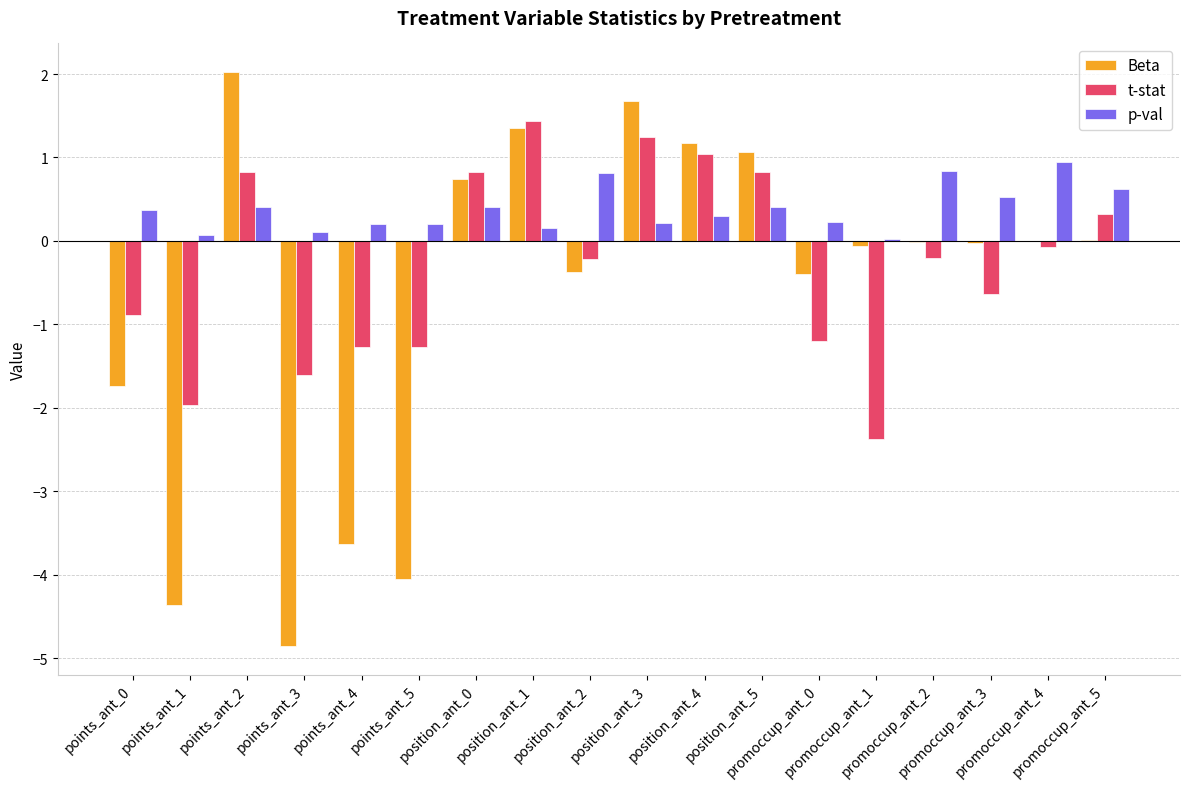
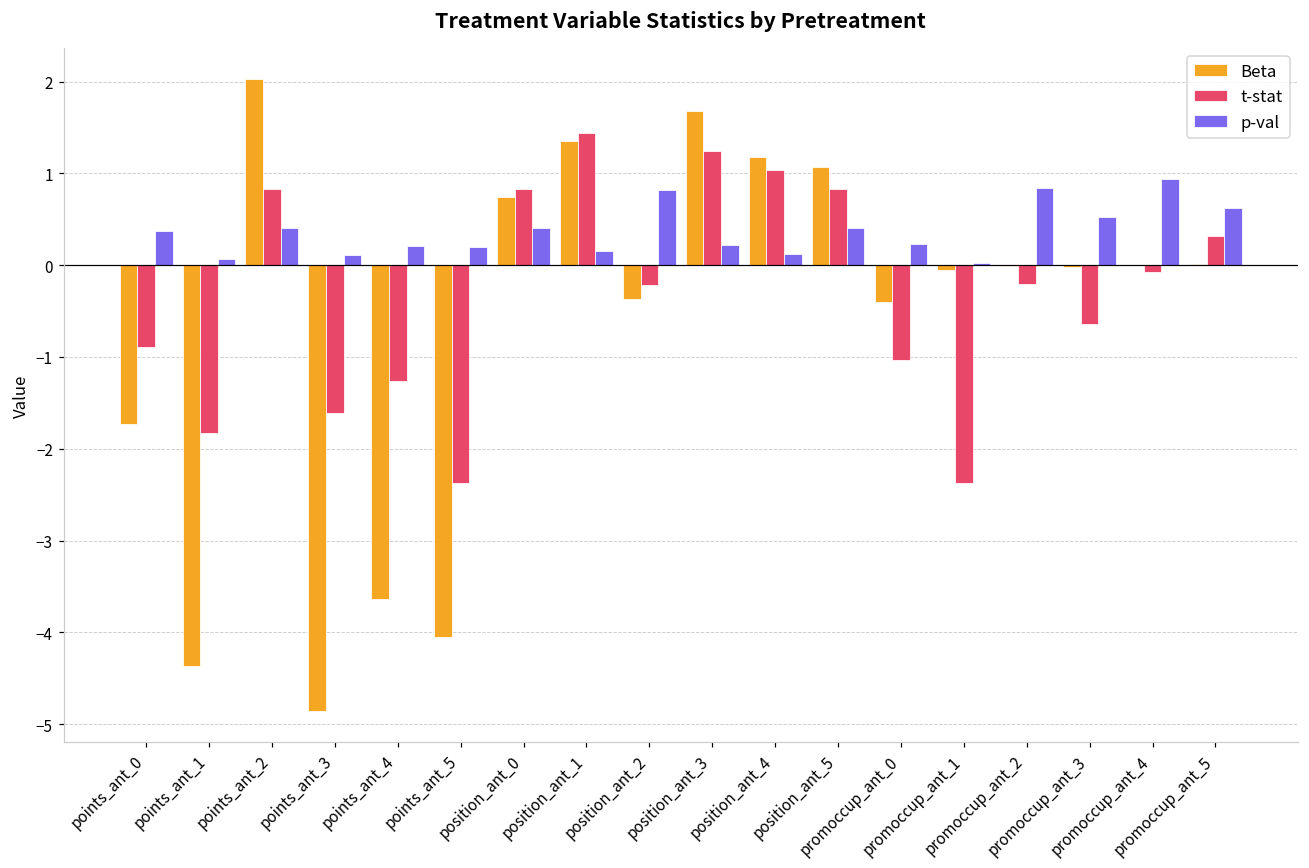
  {
    "Beta": {
      "points_ant_0": -1.7,
      "points_ant_1": -4.4,
      "points_ant_2": 2.0,
      "points_ant_3": -4.9,
      "points_ant_4": -3.6,
      "points_ant_5": -4.0,
      "position_ant_0": 0.7,
      "position_ant_1": 1.3,
      "position_ant_2": -0.4,
      "position_ant_3": 1.7,
      "position_ant_4": 1.2,
      "position_ant_5": 1.1,
      "promoccup_ant_0": -0.4,
      "promoccup_ant_1": -0.1
    },
    "t-stat": {
      "points_ant_0": -0.9,
-     "points_ant_1": -2.0,
+     "points_ant_1": -1.8,
      "points_ant_2": 0.8,
      "points_ant_3": -1.6,
      "points_ant_4": -1.3,
-     "points_ant_5": -1.3,
+     "points_ant_5": -2.4,
      "position_ant_0": 0.8,
      "position_ant_1": 1.4,
      "position_ant_2": -0.2,
      "position_ant_3": 1.2,
      "position_ant_4": 1.0,
      "position_ant_5": 0.8,
-     "promoccup_ant_0": -1.2,
+     "promoccup_ant_0": -1.0,
      "promoccup_ant_1": -2.4,
      "promoccup_ant_2": -0.2,
      "promoccup_ant_3": -0.6,
      "promoccup_ant_4": -0.1,
      "promoccup_ant_5": 0.3
    },
    "p-val": {
      "points_ant_0": 0.4,
      "points_ant_1": 0.1,
      "points_ant_2": 0.4,
      "points_ant_3": 0.1,
      "points_ant_4": 0.2,
      "points_ant_5": 0.2,
      "position_ant_0": 0.4,
      "position_ant_1": 0.2,
      "position_ant_2": 0.8,
      "position_ant_3": 0.2,
-     "position_ant_4": 0.3,
+     "position_ant_4": 0.1,
      "position_ant_5": 0.4,
      "promoccup_ant_0": 0.2,
      "promoccup_ant_2": 0.8,
      "promoccup_ant_3": 0.5,
      "promoccup_ant_4": 0.9,
      "promoccup_ant_5": 0.6
    }
  }
